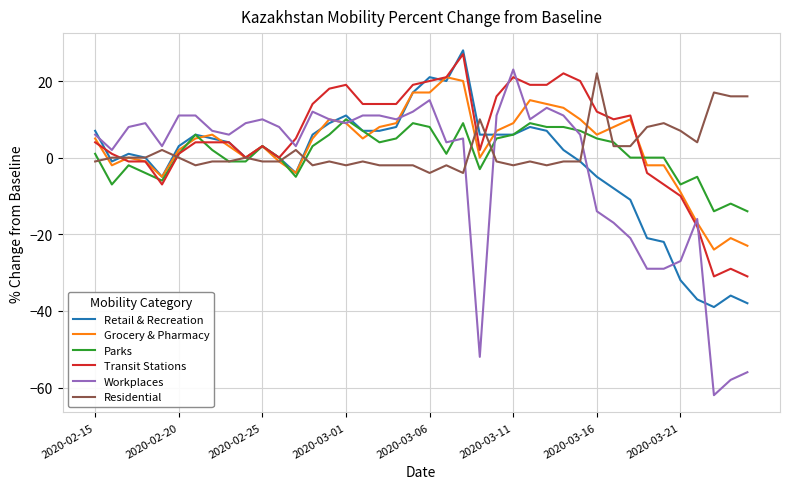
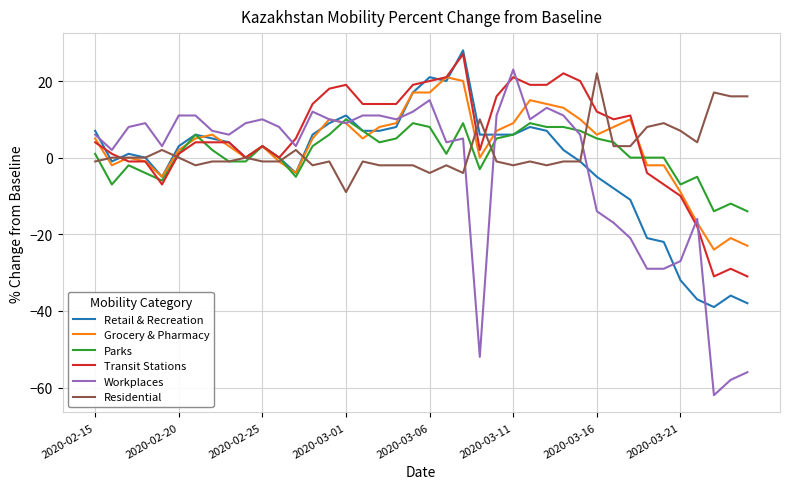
  {
    "Retail & Recreation": {
      "2020-02-15": 7,
      "2020-02-20": 3,
      "2020-03-01": 11,
      "2020-03-06": 21,
      "2020-03-16": -5,
      "2020-03-21": -32
    },
    "Grocery & Pharmacy": {
      "2020-02-15": 5,
      "2020-02-20": 2,
      "2020-03-06": 17,
      "2020-03-11": 9,
      "2020-03-16": 6,
      "2020-03-21": -9
    },
    "Parks": {
      "2020-02-15": 1,
      "2020-03-01": 10,
      "2020-03-06": 8,
      "2020-03-16": 5,
      "2020-03-21": -7
    },
    "Transit Stations": {
      "2020-02-15": 4,
      "2020-03-01": 19,
      "2020-03-06": 20,
      "2020-03-11": 21,
      "2020-03-16": 12,
      "2020-03-21": -10
    },
    "Workplaces": {
      "2020-02-15": 6,
      "2020-02-20": 11,
      "2020-02-25": 10,
      "2020-03-06": 15,
      "2020-03-11": 23,
      "2020-03-16": -14,
      "2020-03-21": -27
    },
    "Residential": {
      "2020-02-15": -1,
      "2020-02-20": 0,
      "2020-02-25": -1,
-     "2020-03-01": -2,
+     "2020-03-01": -9,
      "2020-03-06": -4,
      "2020-03-11": -2,
      "2020-03-16": 22,
      "2020-03-21": 7
    }
  }
